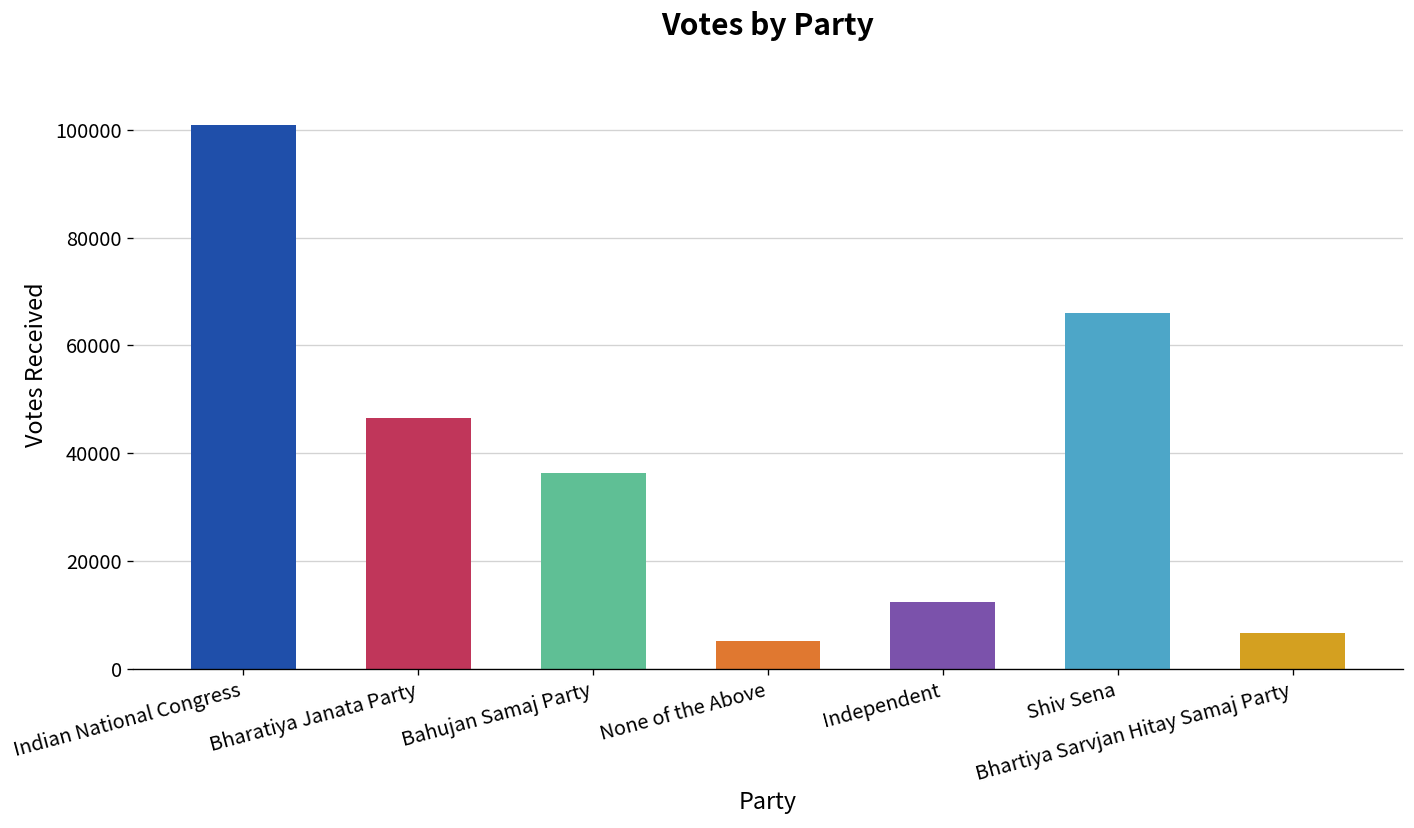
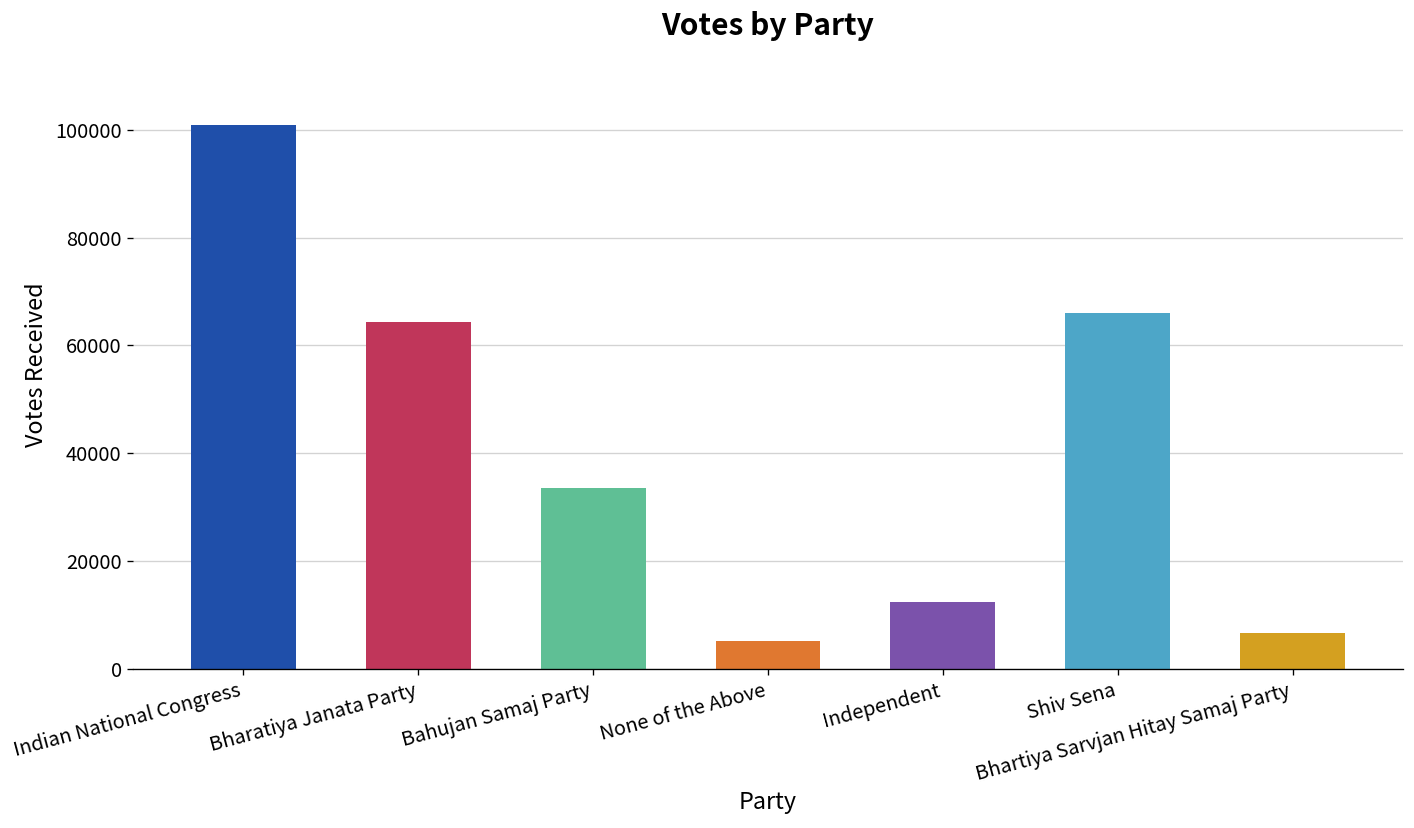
  {
    "Indian National Congress": 101000,
-   "Bharatiya Janata Party": 46000,
-   "Bahujan Samaj Party": 36000,
+   "Bharatiya Janata Party": 64000,
+   "Bahujan Samaj Party": 34000,
    "None of the Above": 5000,
    "Independent": 12000,
    "Shiv Sena": 66000,
    "Bhartiya Sarvjan Hitay Samaj Party": 7000
  }
